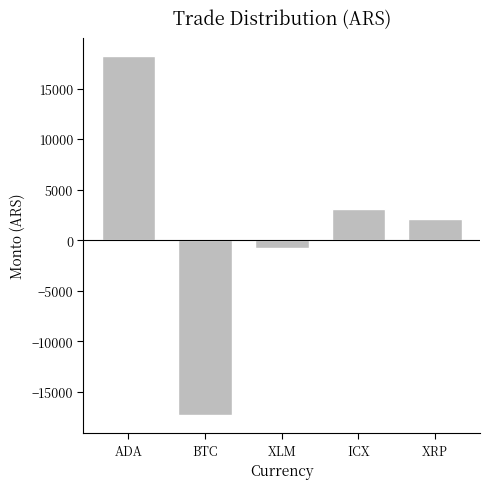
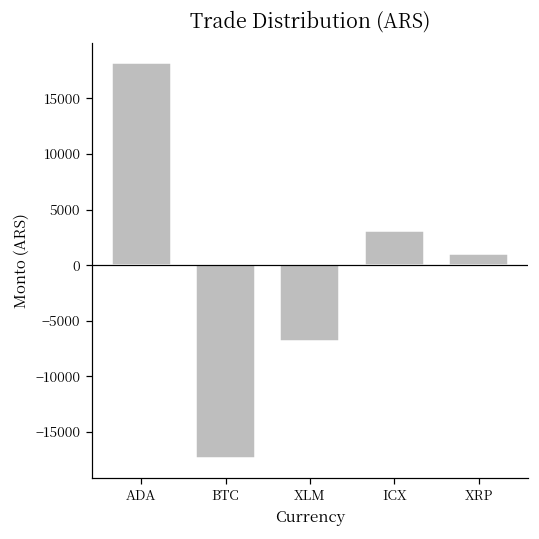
  {
    "ADA": 18200,
    "BTC": -17300,
-   "XLM": -800,
+   "XLM": -6800,
    "ICX": 3100,
-   "XRP": 2100
+   "XRP": 1000
  }
